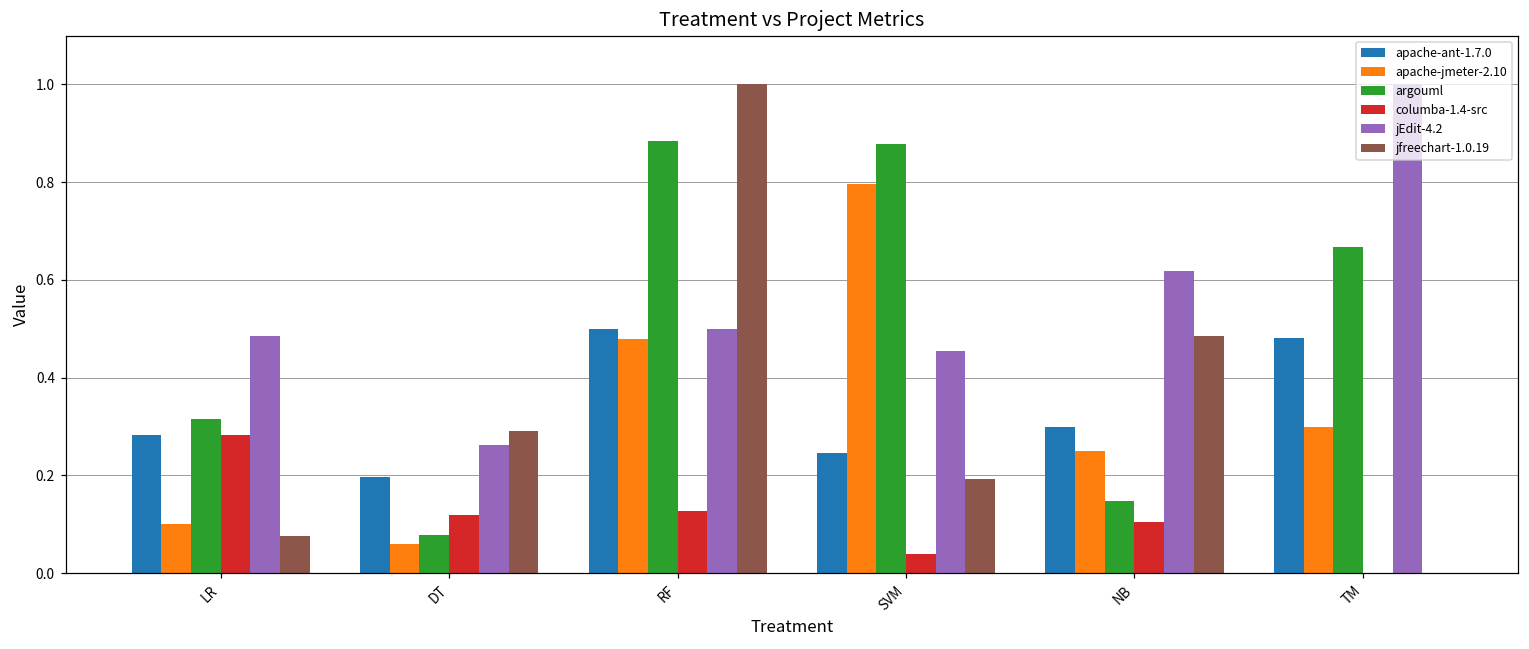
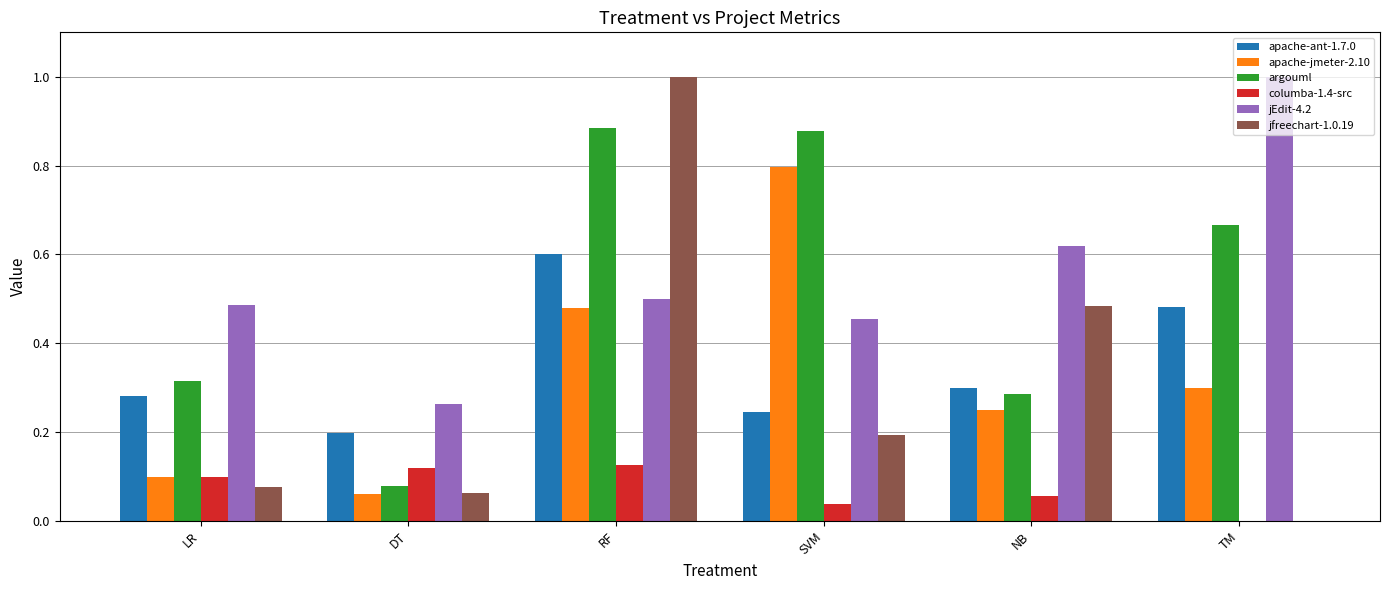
  {
    "apache-ant-1.7.0": {
      "LR": 0.28,
      "DT": 0.2,
-     "RF": 0.5,
+     "RF": 0.6,
      "SVM": 0.25,
      "NB": 0.3,
      "TM": 0.48
    },
    "apache-jmeter-2.10": {
      "LR": 0.10,
      "DT": 0.06,
      "RF": 0.48,
      "SVM": 0.80,
      "NB": 0.25,
      "TM": 0.30
    },
    "argouml": {
      "LR": 0.32,
      "DT": 0.08,
      "RF": 0.88,
      "SVM": 0.88,
-     "NB": 0.15,
+     "NB": 0.29,
      "TM": 0.67
    },
    "columba-1.4-src": {
-     "LR": 0.28,
+     "LR": 0.10,
      "DT": 0.12,
      "RF": 0.13,
      "SVM": 0.04,
-     "NB": 0.11,
+     "NB": 0.06,
      "TM": 0.00
    },
    "jEdit-4.2": {
      "LR": 0.49,
      "DT": 0.26,
      "RF": 0.50,
      "SVM": 0.45,
      "NB": 0.62
    },
    "jfreechart-1.0.19": {
      "LR": 0.08,
-     "DT": 0.29,
+     "DT": 0.06,
      "RF": 1.00,
      "SVM": 0.19,
      "NB": 0.48,
      "TM": 0.00
    }
  }
